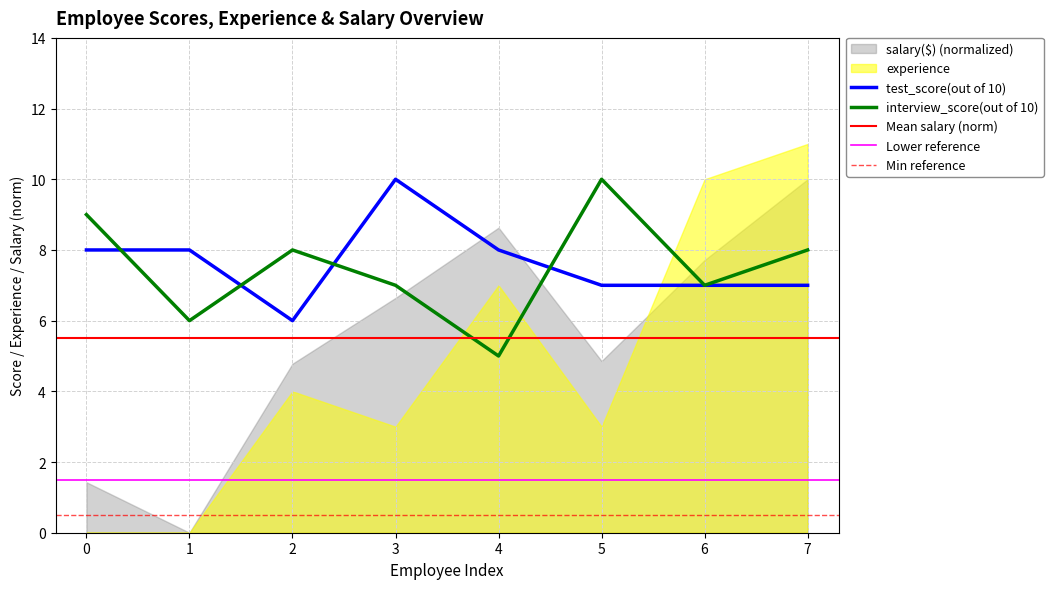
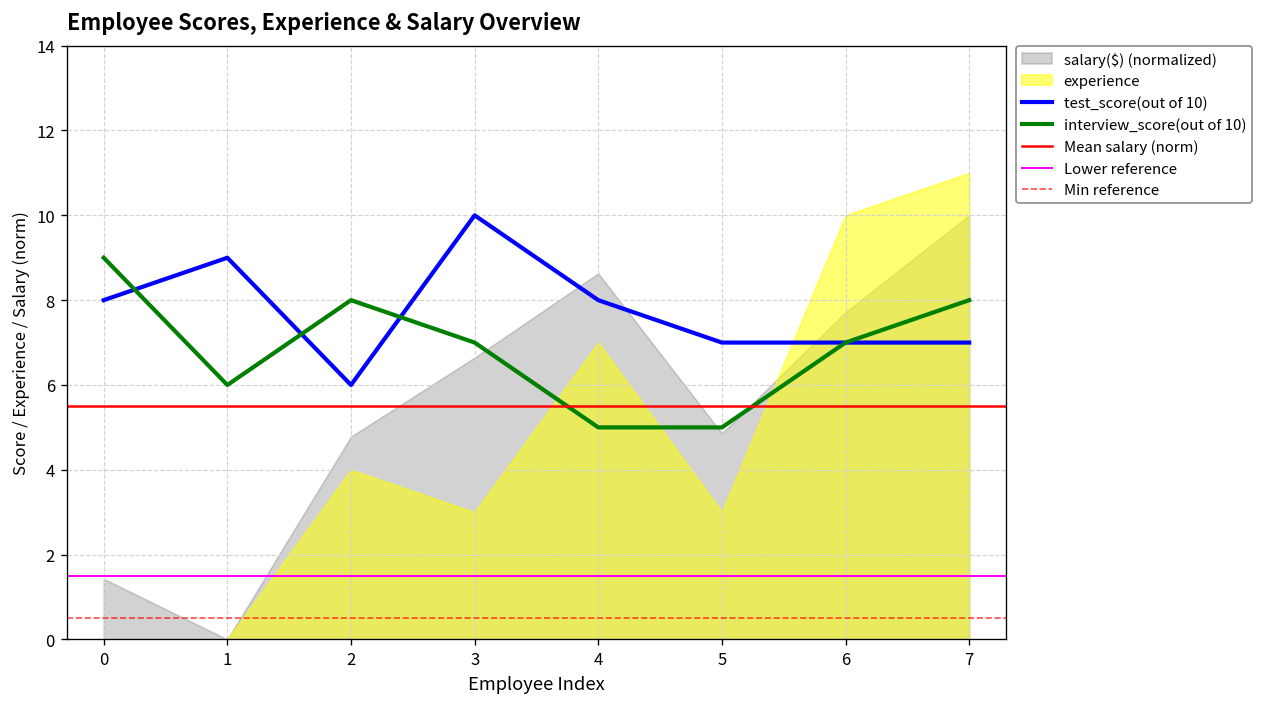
  {
    "test_score(out of 10)": {
      "0": 8,
-     "1": 8,
+     "1": 9,
      "2": 6,
      "3": 10,
      "4": 8,
      "5": 7,
      "7": 7
    },
    "salary($) (normalized)": {
      "0": 1.4,
      "2": 4.8,
      "3": 6.6,
      "4": 8.6,
      "5": 4.9,
      "6": 7.7,
      "7": 10
    },
    "interview_score(out of 10)": {
      "0": 9,
      "1": 6,
      "2": 8,
      "3": 7,
      "4": 5,
-     "5": 10,
+     "5": 5,
      "7": 8
    },
    "experience": {
      "0": 0,
      "2": 4,
      "3": 3,
      "4": 7,
      "5": 3,
      "6": 10,
      "7": 11
    }
  }
